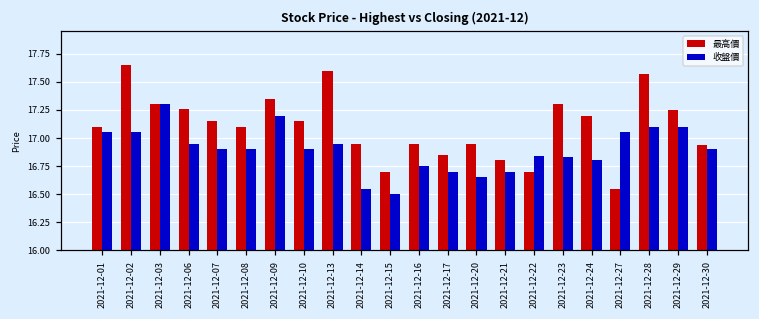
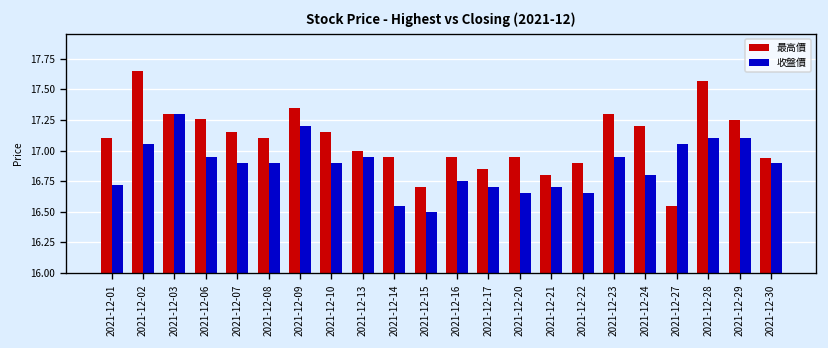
  {
    "最高價": {
      "2021-12-01": 17.1,
      "2021-12-02": 17.65,
      "2021-12-03": 17.3,
      "2021-12-06": 17.26,
      "2021-12-07": 17.15,
      "2021-12-08": 17.1,
      "2021-12-09": 17.35,
      "2021-12-10": 17.15,
-     "2021-12-13": 17.6,
+     "2021-12-13": 17.0,
      "2021-12-14": 16.95,
      "2021-12-15": 16.7,
      "2021-12-16": 16.95,
      "2021-12-17": 16.85,
      "2021-12-20": 16.95,
      "2021-12-21": 16.8,
-     "2021-12-22": 16.7,
+     "2021-12-22": 16.9,
      "2021-12-23": 17.3,
      "2021-12-24": 17.2,
      "2021-12-27": 16.55,
      "2021-12-28": 17.57,
      "2021-12-29": 17.25,
      "2021-12-30": 16.94
    },
    "收盤價": {
-     "2021-12-01": 17.05,
+     "2021-12-01": 16.72,
      "2021-12-02": 17.05,
      "2021-12-03": 17.30,
      "2021-12-06": 16.95,
      "2021-12-07": 16.90,
      "2021-12-08": 16.90,
      "2021-12-09": 17.20,
      "2021-12-10": 16.90,
      "2021-12-13": 16.95,
      "2021-12-14": 16.55,
      "2021-12-15": 16.50,
      "2021-12-16": 16.75,
      "2021-12-17": 16.70,
      "2021-12-20": 16.65,
      "2021-12-21": 16.70,
-     "2021-12-22": 16.84,
-     "2021-12-23": 16.83,
+     "2021-12-22": 16.65,
+     "2021-12-23": 16.95,
      "2021-12-24": 16.80,
      "2021-12-27": 17.05,
      "2021-12-28": 17.10,
      "2021-12-29": 17.10,
      "2021-12-30": 16.90
    }
  }
